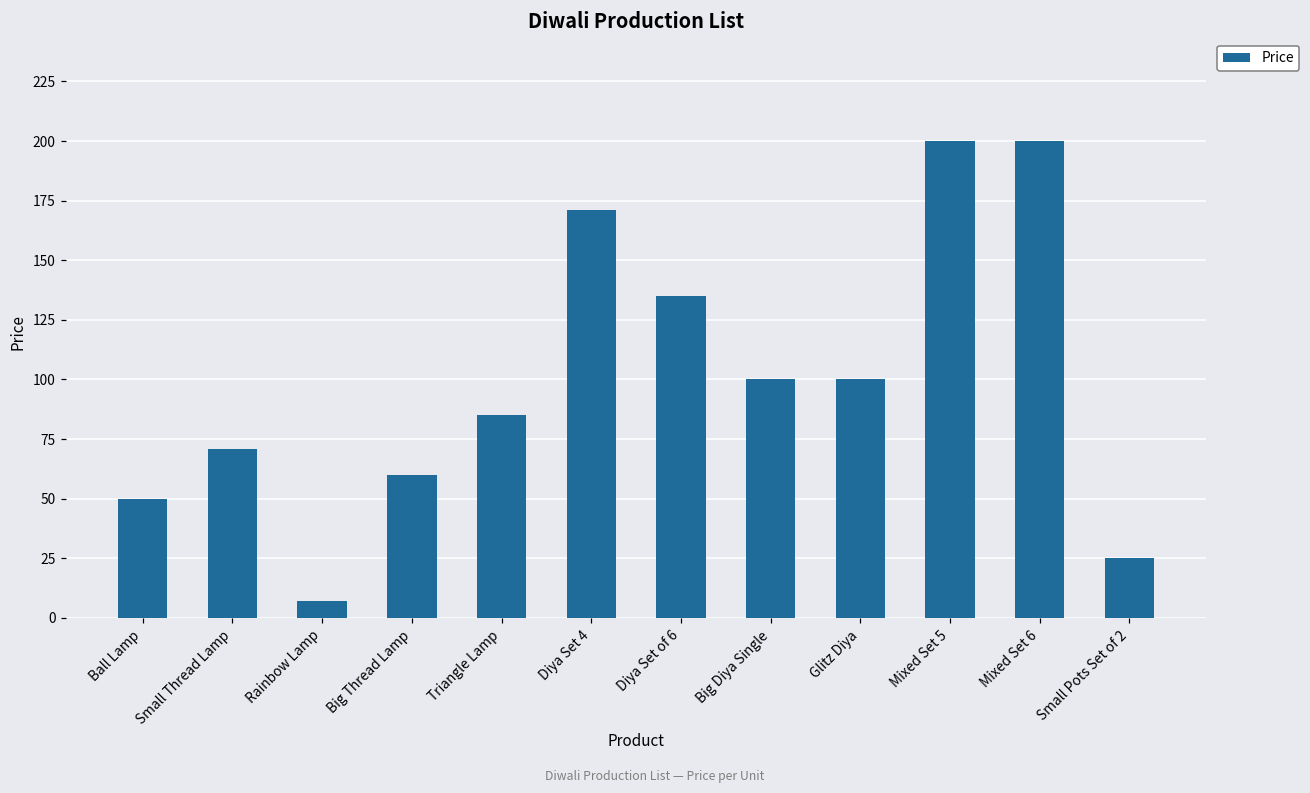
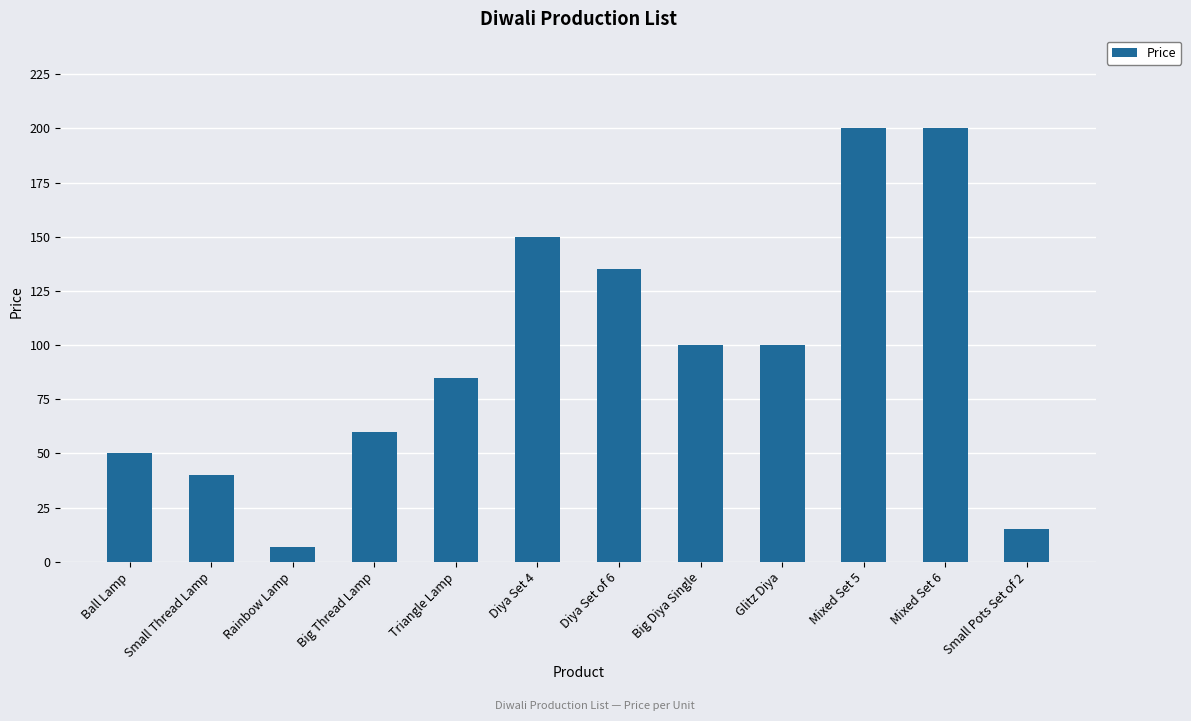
  {
    "Ball Lamp": 50,
-   "Small Thread Lamp": 71,
+   "Small Thread Lamp": 40,
    "Rainbow Lamp": 7,
    "Big Thread Lamp": 60,
    "Triangle Lamp": 85,
-   "Diya Set 4": 171,
+   "Diya Set 4": 150,
    "Diya Set of 6": 135,
    "Big Diya Single": 100,
    "Glitz Diya": 100,
    "Mixed Set 5": 200,
    "Mixed Set 6": 200,
-   "Small Pots Set of 2": 25
+   "Small Pots Set of 2": 15
  }
